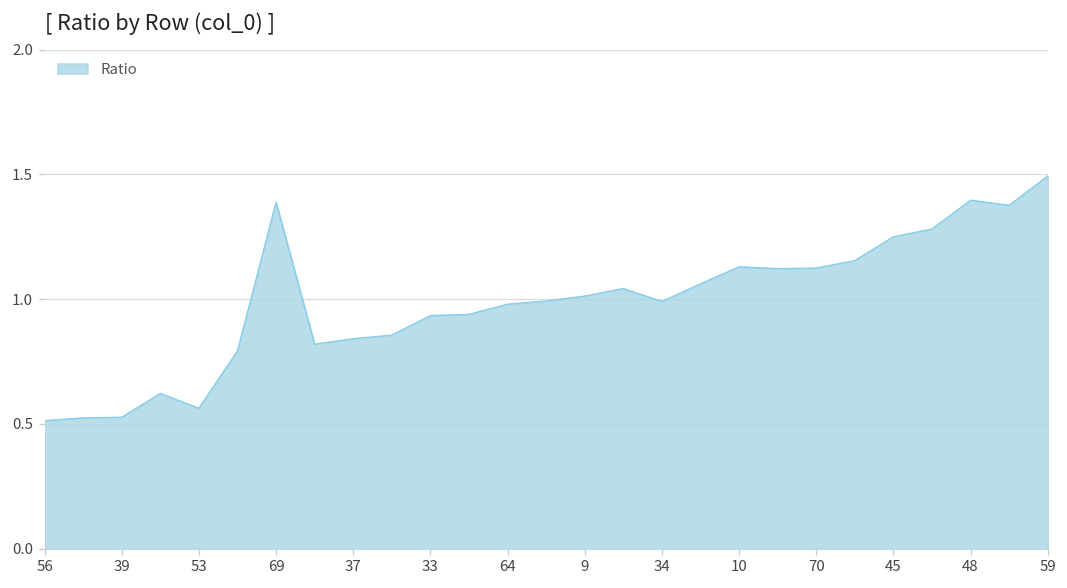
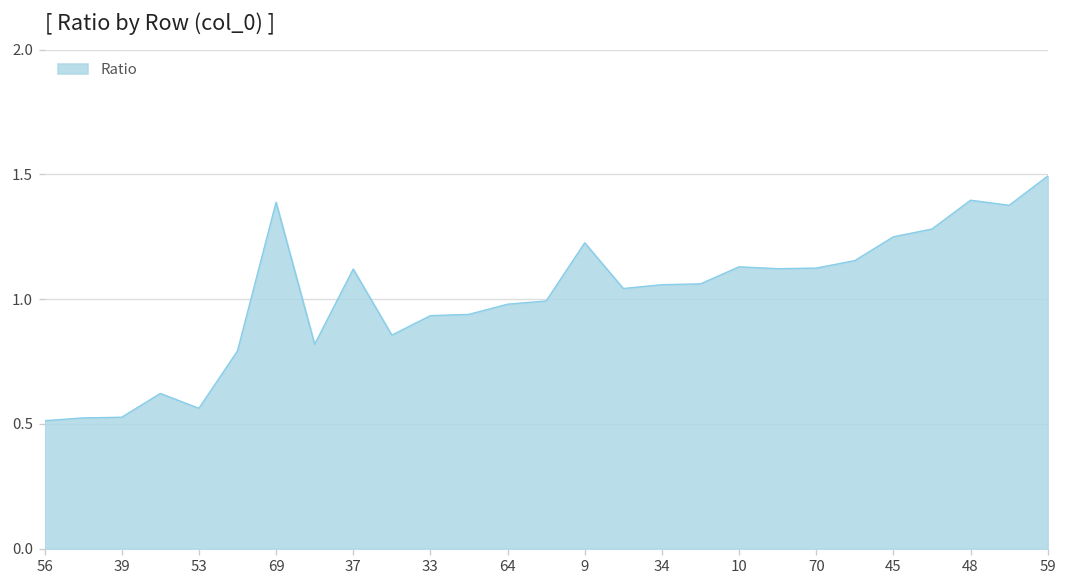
  {
    "56": 0.51,
    "39": 0.53,
    "53": 0.56,
    "69": 1.39,
-   "37": 0.84,
+   "37": 1.12,
    "33": 0.93,
    "64": 0.98,
-   "9": 1.01,
-   "34": 0.99,
+   "9": 1.23,
+   "34": 1.06,
    "10": 1.13,
    "70": 1.12,
    "45": 1.25,
    "48": 1.40,
    "59": 1.49
  }
